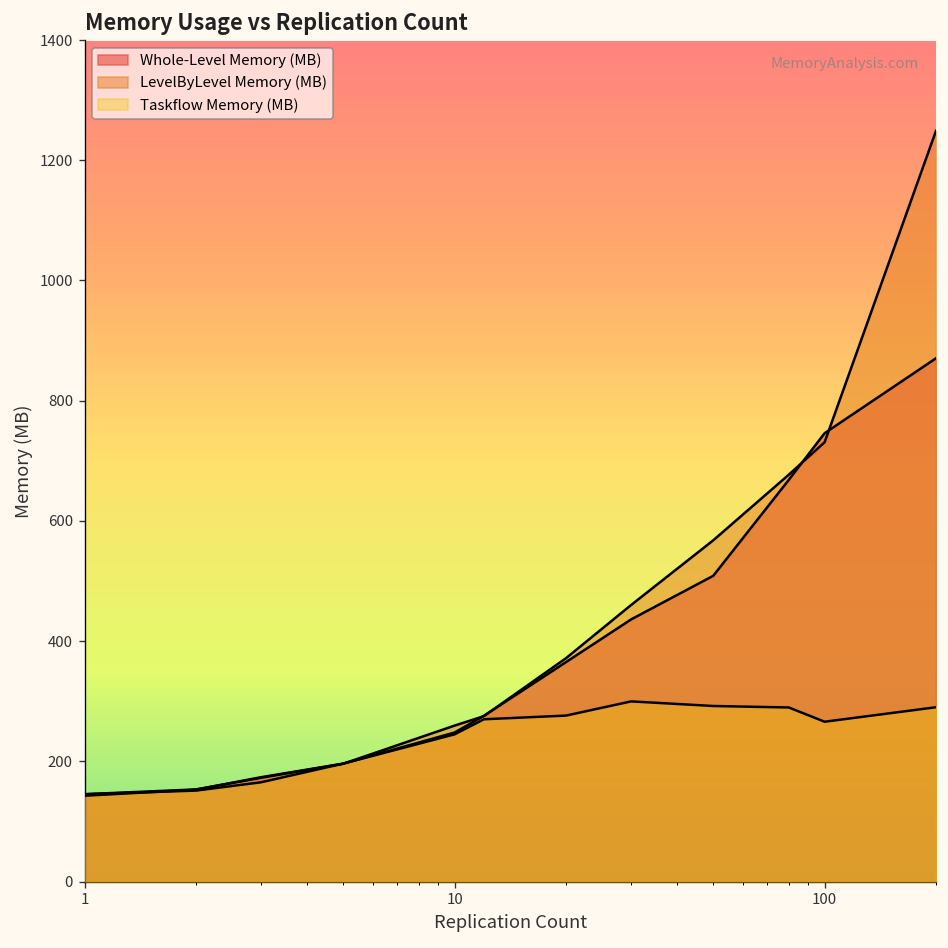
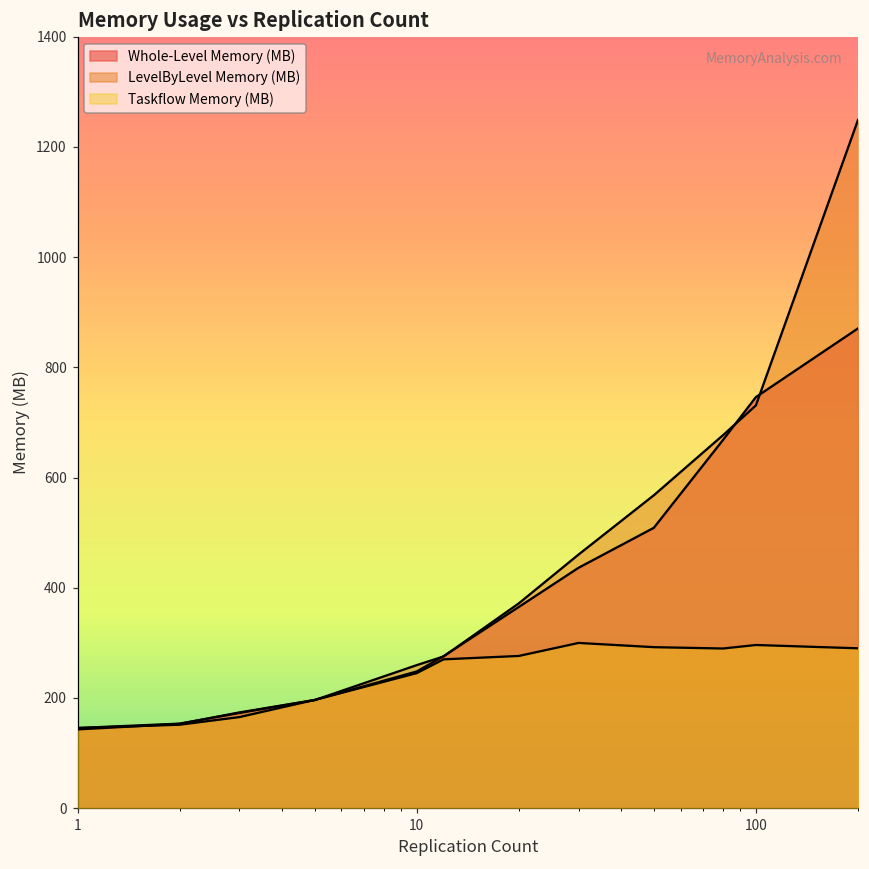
  {
    "Taskflow Memory (MB)": {
-     "100": 270
+     "100": 300
    }
  }
